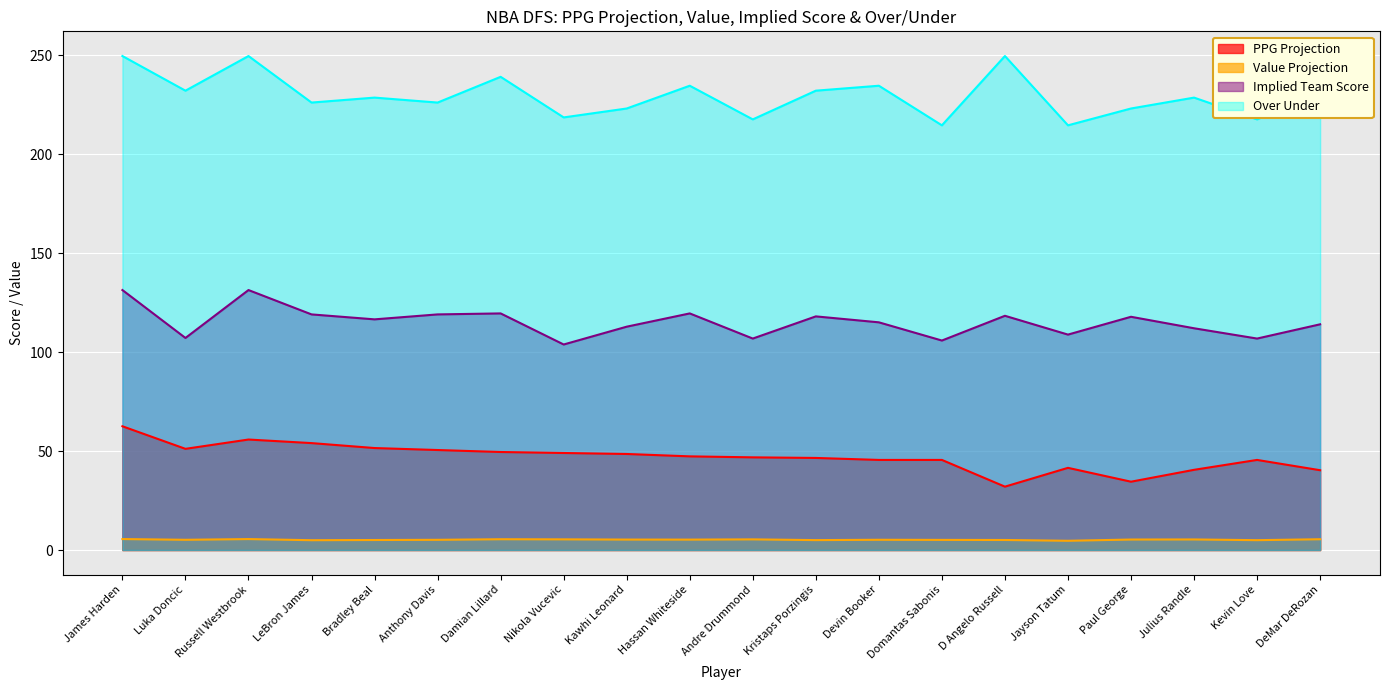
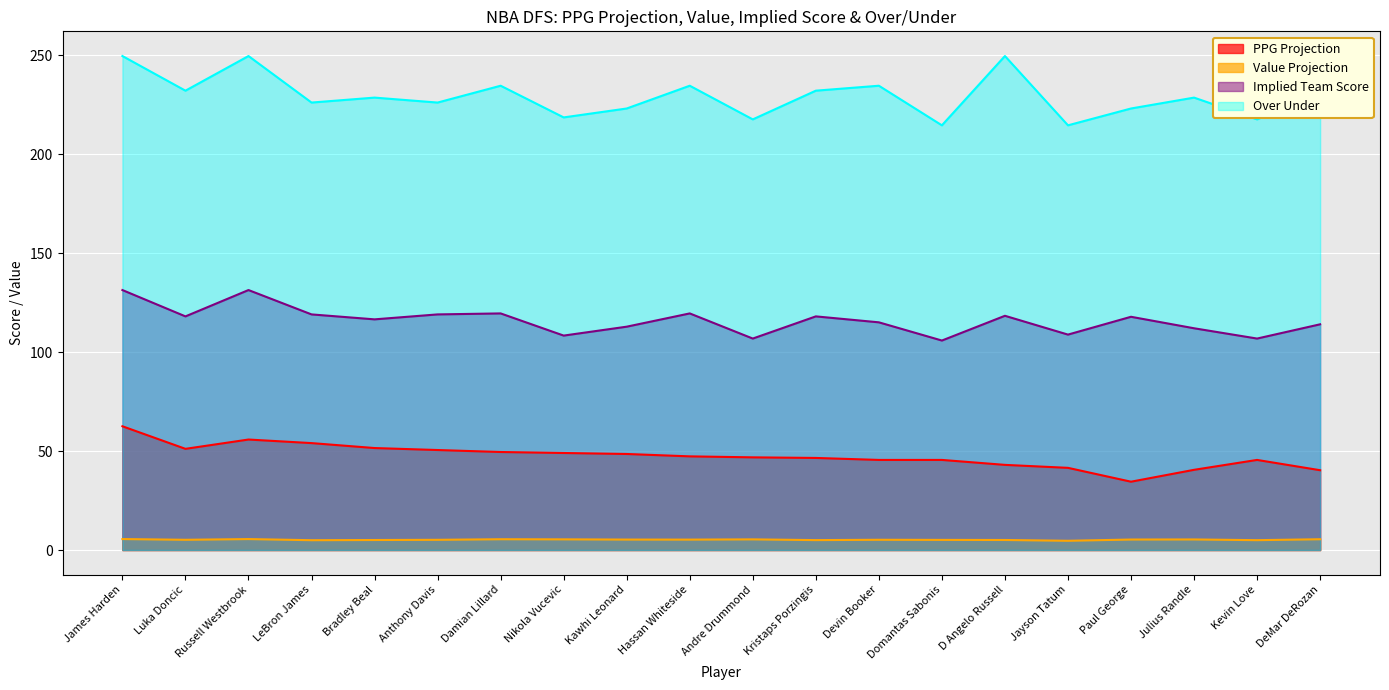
  {
    "PPG Projection": {
      "James Harden": 63,
      "Luka Doncic": 51,
      "Russell Westbrook": 56,
      "LeBron James": 54,
      "Bradley Beal": 52,
      "Anthony Davis": 51,
      "Damian Lillard": 50,
      "Nikola Vucevic": 49,
      "Kawhi Leonard": 49,
      "Hassan Whiteside": 47,
      "Andre Drummond": 47,
      "Kristaps Porzingis": 47,
      "Devin Booker": 46,
      "Domantas Sabonis": 46,
-     "D Angelo Russell": 32,
+     "D Angelo Russell": 43,
      "Jayson Tatum": 42,
      "Paul George": 35,
      "Julius Randle": 41,
      "Kevin Love": 46,
      "DeMar DeRozan": 40
    },
    "Value Projection": {
      "James Harden": 6,
      "Luka Doncic": 5,
      "Russell Westbrook": 6,
      "LeBron James": 5,
      "Bradley Beal": 5,
      "Anthony Davis": 5,
      "Damian Lillard": 5,
      "Nikola Vucevic": 5,
      "Kawhi Leonard": 5,
      "Hassan Whiteside": 5,
      "Andre Drummond": 5,
      "Kristaps Porzingis": 5,
      "Devin Booker": 5,
      "Domantas Sabonis": 5,
      "D Angelo Russell": 5,
      "Jayson Tatum": 5,
      "Paul George": 5,
      "Julius Randle": 5,
      "Kevin Love": 5,
      "DeMar DeRozan": 5
    },
    "Implied Team Score": {
      "James Harden": 131,
-     "Luka Doncic": 107,
+     "Luka Doncic": 118,
      "Russell Westbrook": 131,
      "LeBron James": 119,
      "Bradley Beal": 117,
      "Anthony Davis": 119,
      "Damian Lillard": 120,
-     "Nikola Vucevic": 104,
+     "Nikola Vucevic": 108,
      "Kawhi Leonard": 113,
      "Hassan Whiteside": 120,
      "Andre Drummond": 107,
      "Kristaps Porzingis": 118,
      "Devin Booker": 115,
      "Domantas Sabonis": 106,
      "D Angelo Russell": 118,
      "Jayson Tatum": 109,
      "Paul George": 118,
      "Julius Randle": 112,
      "Kevin Love": 107,
      "DeMar DeRozan": 114
    },
    "Over Under": {
      "James Harden": 250,
      "Luka Doncic": 232,
      "Russell Westbrook": 250,
      "LeBron James": 226,
      "Bradley Beal": 229,
      "Anthony Davis": 226,
-     "Damian Lillard": 239,
+     "Damian Lillard": 235,
      "Nikola Vucevic": 219,
      "Kawhi Leonard": 223,
      "Hassan Whiteside": 235,
      "Andre Drummond": 218,
      "Kristaps Porzingis": 232,
      "Devin Booker": 235,
      "Domantas Sabonis": 215,
      "D Angelo Russell": 250,
      "Jayson Tatum": 215,
      "Paul George": 223,
      "Julius Randle": 229,
      "Kevin Love": 218
    }
  }
